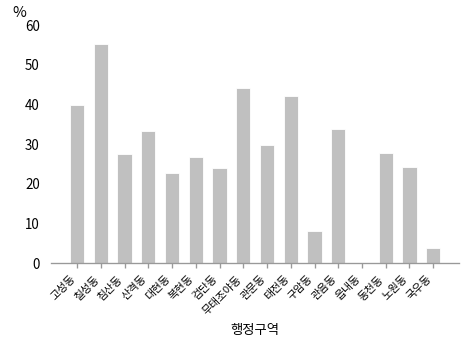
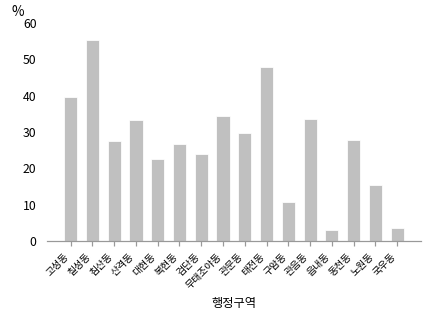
  {
    "고성동": 40,
    "칠성동": 55,
    "침산동": 27,
    "산격동": 33,
    "대현동": 23,
    "복현동": 27,
    "검단동": 24,
-   "무태조야동": 44,
+   "무태조야동": 34,
    "관문동": 30,
-   "태전동": 42,
-   "구암동": 8,
+   "태전동": 48,
+   "구암동": 11,
    "관음동": 34,
-   "읍내동": 0,
+   "읍내동": 3,
    "동천동": 28,
-   "노원동": 24,
+   "노원동": 15,
    "국우동": 4
  }
